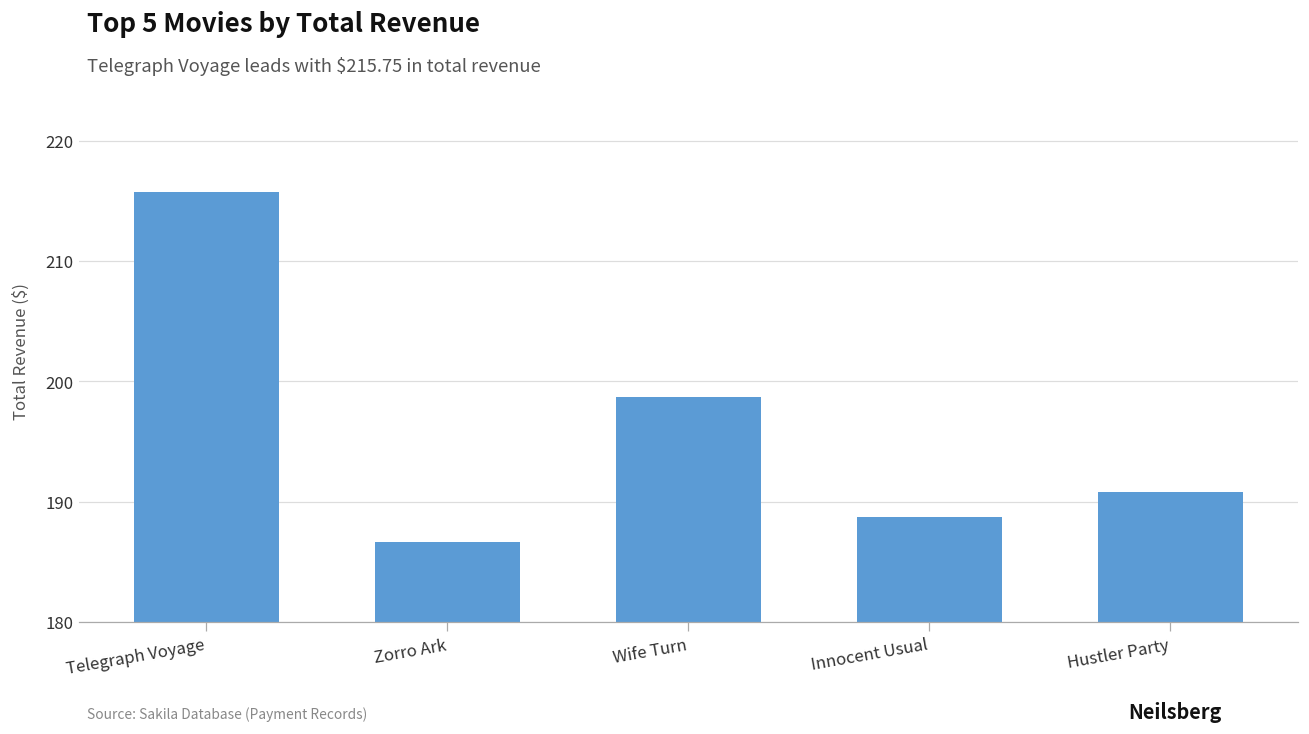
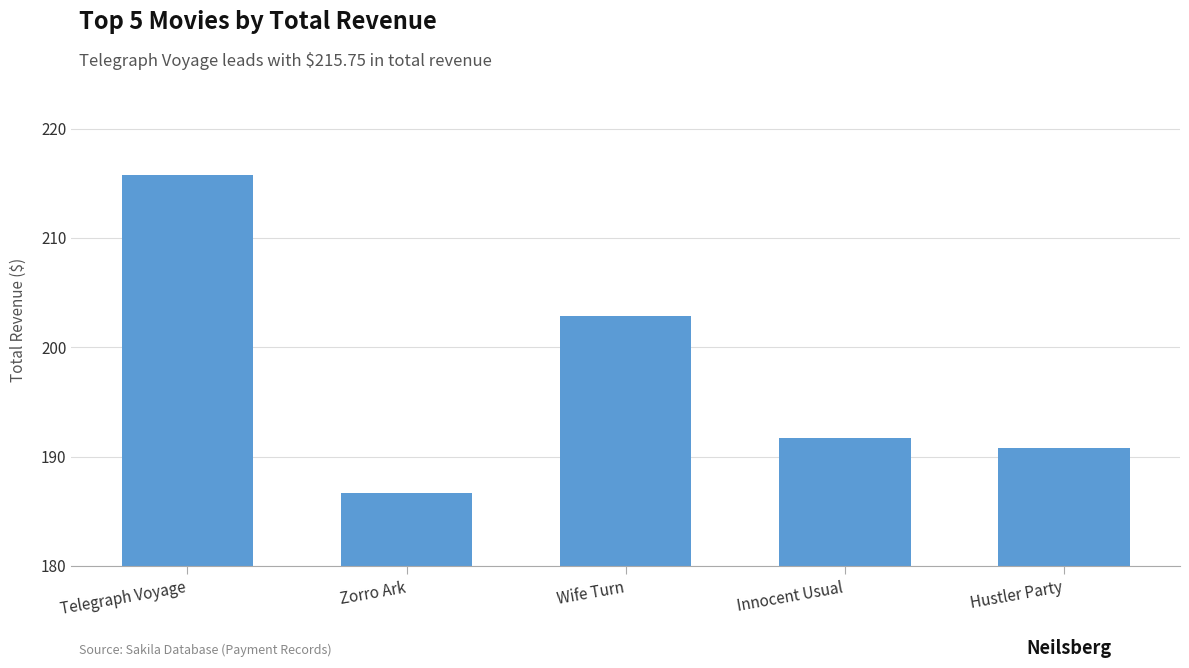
  {
    "Telegraph Voyage": 215.8,
    "Zorro Ark": 186.7,
-   "Wife Turn": 198.7,
-   "Innocent Usual": 188.7,
+   "Wife Turn": 202.9,
+   "Innocent Usual": 191.7,
    "Hustler Party": 190.8
  }
